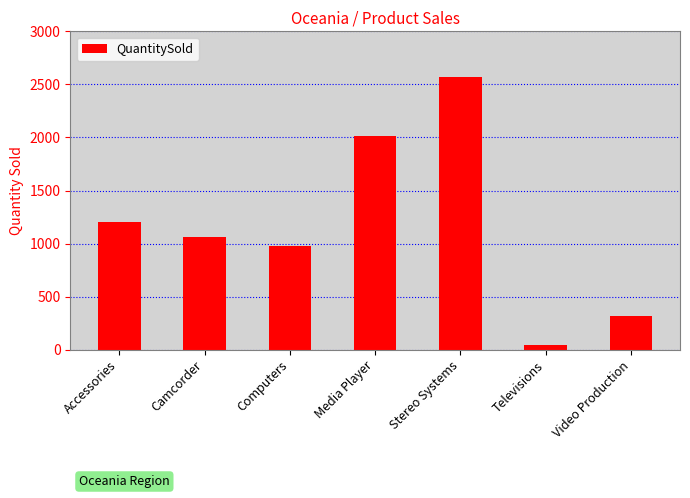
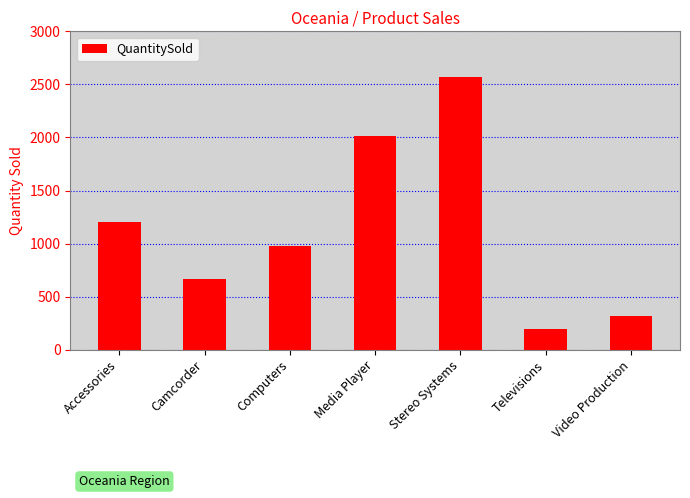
  {
    "Accessories": 1200,
-   "Camcorder": 1060,
+   "Camcorder": 670,
    "Computers": 980,
    "Media Player": 2020,
    "Stereo Systems": 2570,
-   "Televisions": 40,
+   "Televisions": 200,
    "Video Production": 310
  }
